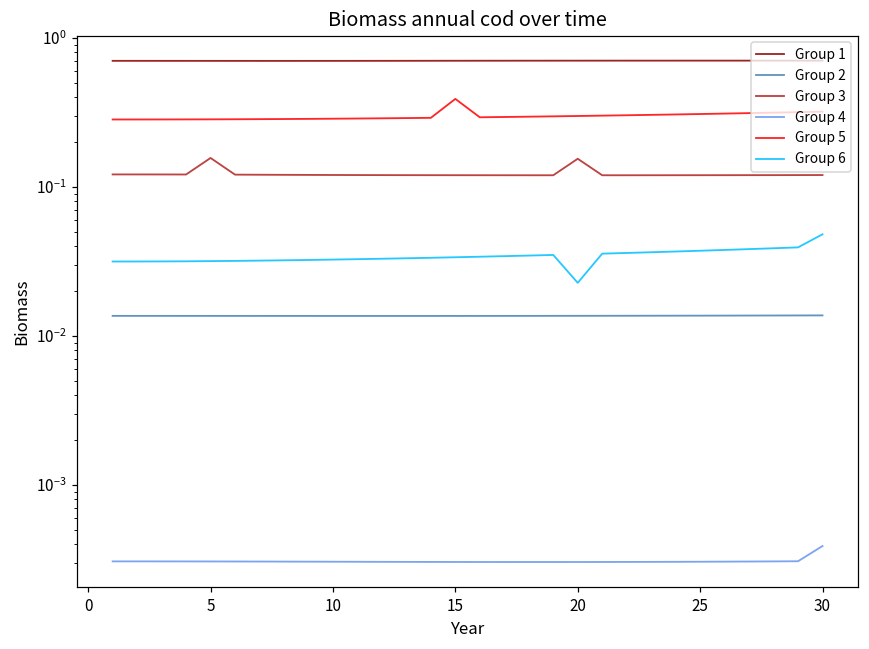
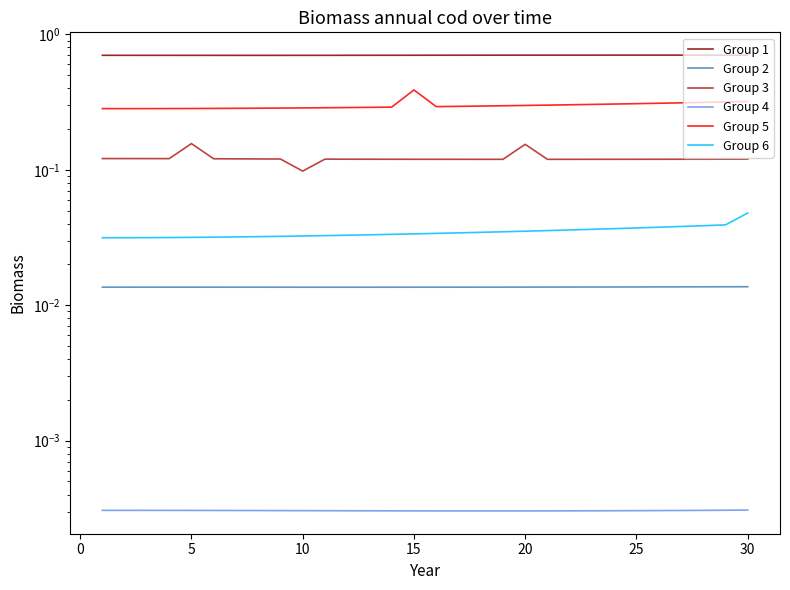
  {
    "Group 1": {
      "5": 0.7,
      "10": 0.7,
      "15": 0.7,
      "20": 0.7,
      "25": 0.7
    },
    "Group 2": {
      "5": 0.014,
      "10": 0.014,
      "15": 0.014,
      "20": 0.014,
      "25": 0.014,
      "30": 0.014
    },
    "Group 3": {
      "5": 0.16,
-     "10": 0.12,
+     "10": 0.10,
      "15": 0.12,
      "20": 0.15,
      "25": 0.12,
      "30": 0.12
    },
    "Group 4": {
      "5": 0.00031,
      "10": 0.00030,
      "15": 0.00030,
      "20": 0.00030,
      "25": 0.00030,
-     "30": 0.00039
+     "30": 0.00031
    },
    "Group 5": {
      "5": 0.28,
      "10": 0.29,
      "15": 0.39,
      "20": 0.30,
      "25": 0.31
    },
    "Group 6": {
      "5": 0.032,
      "10": 0.032,
      "15": 0.034,
-     "20": 0.023,
+     "20": 0.035,
      "25": 0.037,
      "30": 0.048
    }
  }
